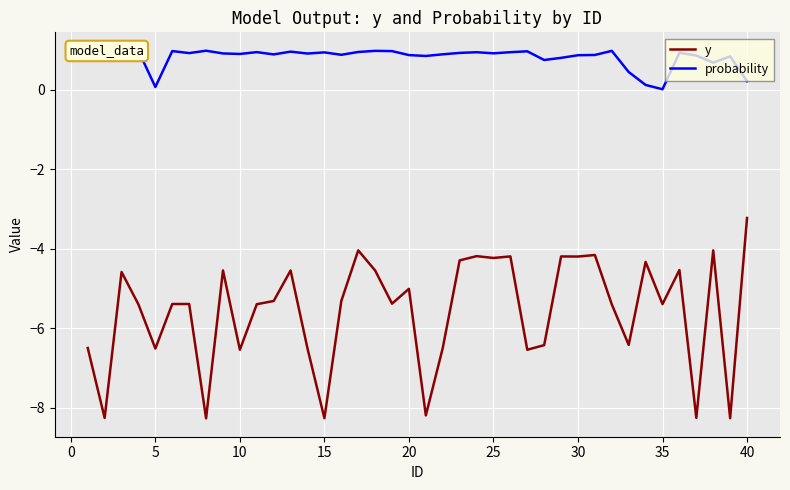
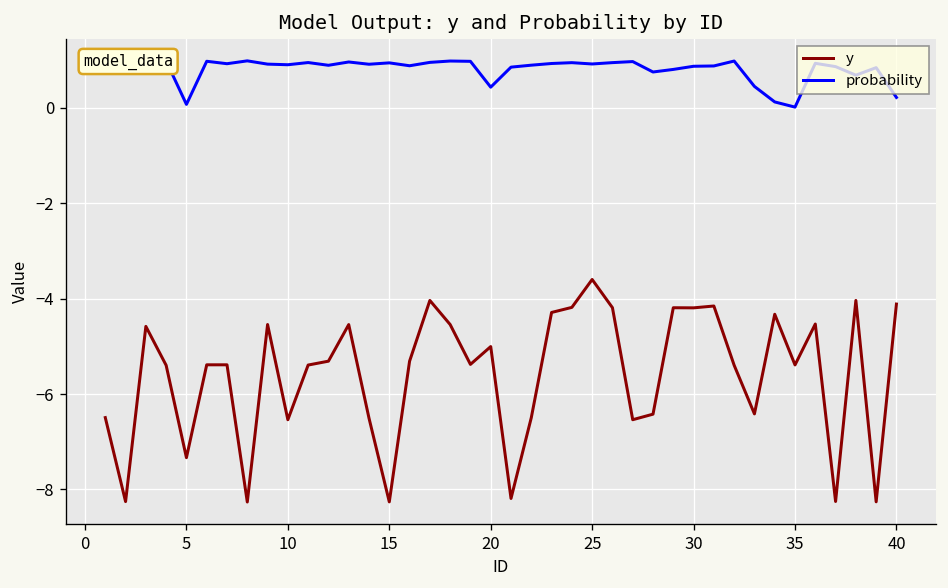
  {
    "y": {
-     "5": -6.5,
+     "5": -7.3,
      "10": -6.5,
      "15": -8.3,
      "20": -5.0,
-     "25": -4.2,
+     "25": -3.6,
      "30": -4.2,
      "35": -5.4,
-     "40": -3.2
+     "40": -4.1
    },
    "probability": {
      "5": 0.1,
      "10": 0.9,
      "15": 0.9,
-     "20": 0.9,
+     "20": 0.4,
      "25": 0.9,
      "30": 0.9,
      "35": 0.0,
      "40": 0.2
    }
  }
